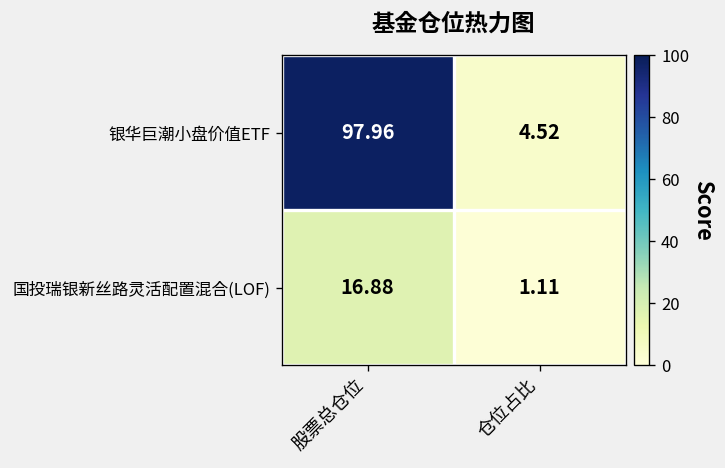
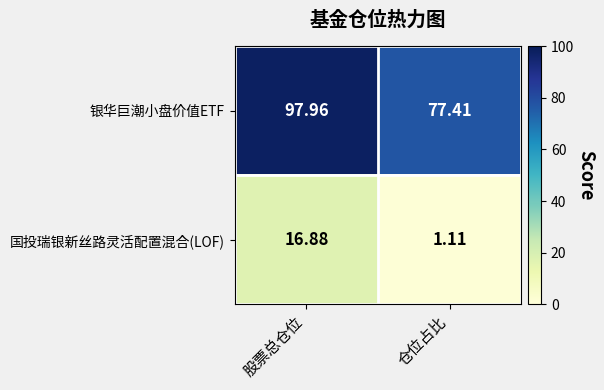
  {
    "银华巨潮小盘价值ETF": {
      "股票总仓位": 97.96,
-     "仓位占比": 4.52
+     "仓位占比": 77.41
    },
    "国投瑞银新丝路灵活配置混合(LOF)": {
      "股票总仓位": 16.88,
      "仓位占比": 1.11
    }
  }
